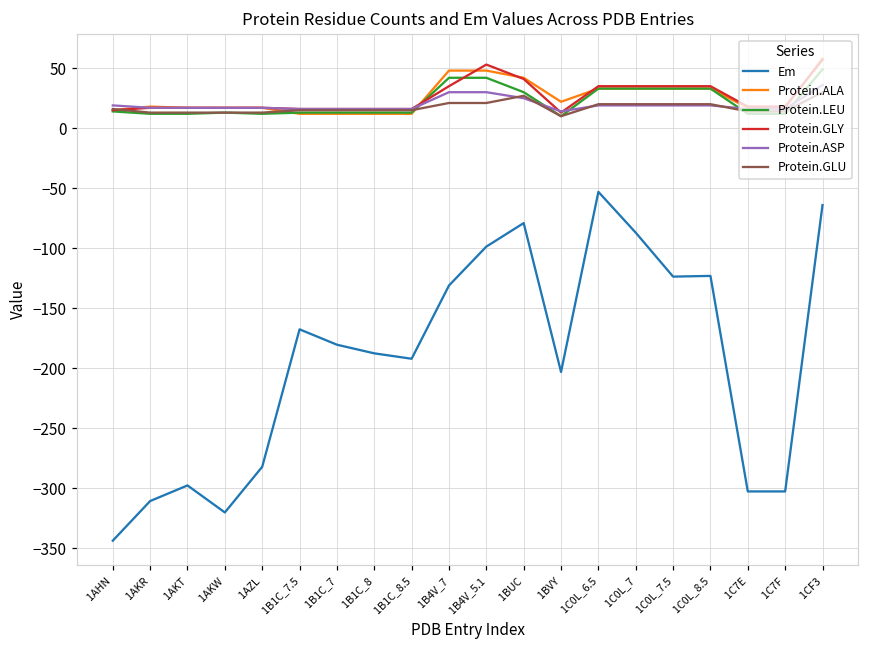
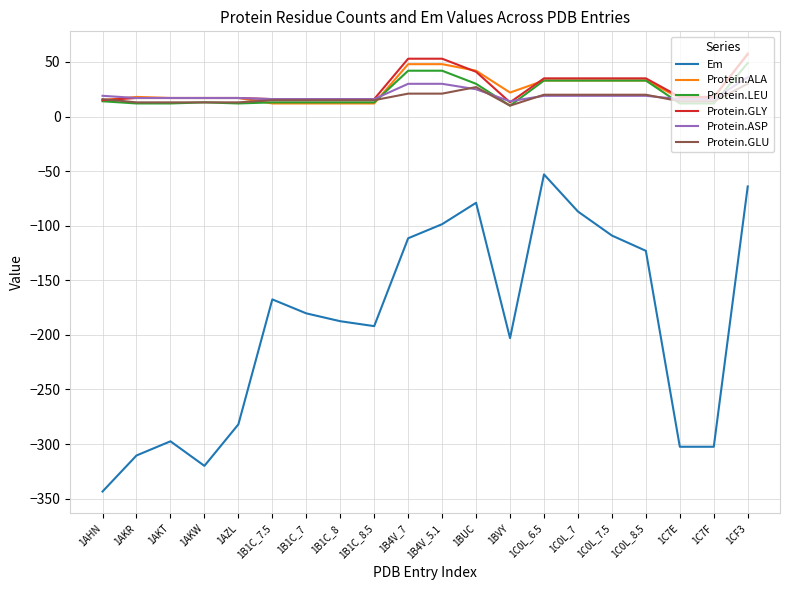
  {
    "Em": {
      "1AHN": -344,
      "1AKR": -311,
      "1AKT": -298,
      "1AKW": -320,
      "1AZL": -282,
      "1B1C_7.5": -168,
      "1B1C_7": -180,
      "1B1C_8": -188,
      "1B1C_8.5": -192,
-     "1B4V_7": -131,
+     "1B4V_7": -112,
      "1B4V_5.1": -99,
      "1BUC": -79,
      "1BVY": -203,
      "1C0L_6.5": -53,
      "1C0L_7": -87,
-     "1C0L_7.5": -124,
+     "1C0L_7.5": -109,
      "1C0L_8.5": -123,
      "1C7E": -303,
      "1C7F": -303,
      "1CF3": -64
    },
    "Protein.ALA": {
      "1B4V_7": 48,
      "1B4V_5.1": 48,
      "1BVY": 22
    },
    "Protein.LEU": {
      "1B4V_7": 42,
      "1B4V_5.1": 42,
      "1BUC": 30
    },
    "Protein.GLY": {
-     "1B4V_7": 35,
+     "1B4V_7": 53,
      "1B4V_5.1": 53
    },
    "Protein.ASP": {
      "1AHN": 19,
      "1B4V_7": 30,
      "1B4V_5.1": 30
    },
    "Protein.GLU": {
      "1B4V_7": 21,
      "1B4V_5.1": 21
    }
  }
